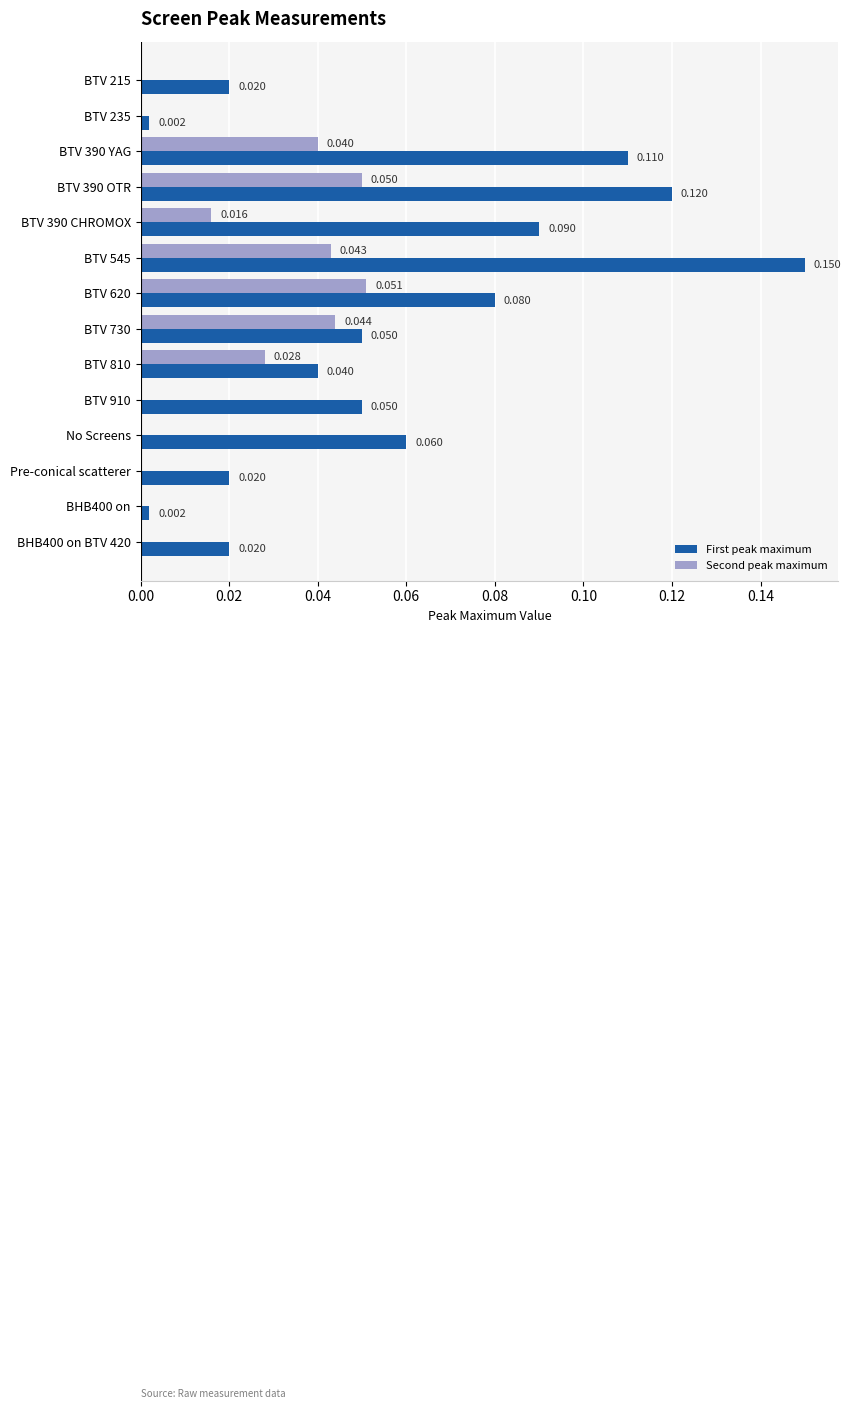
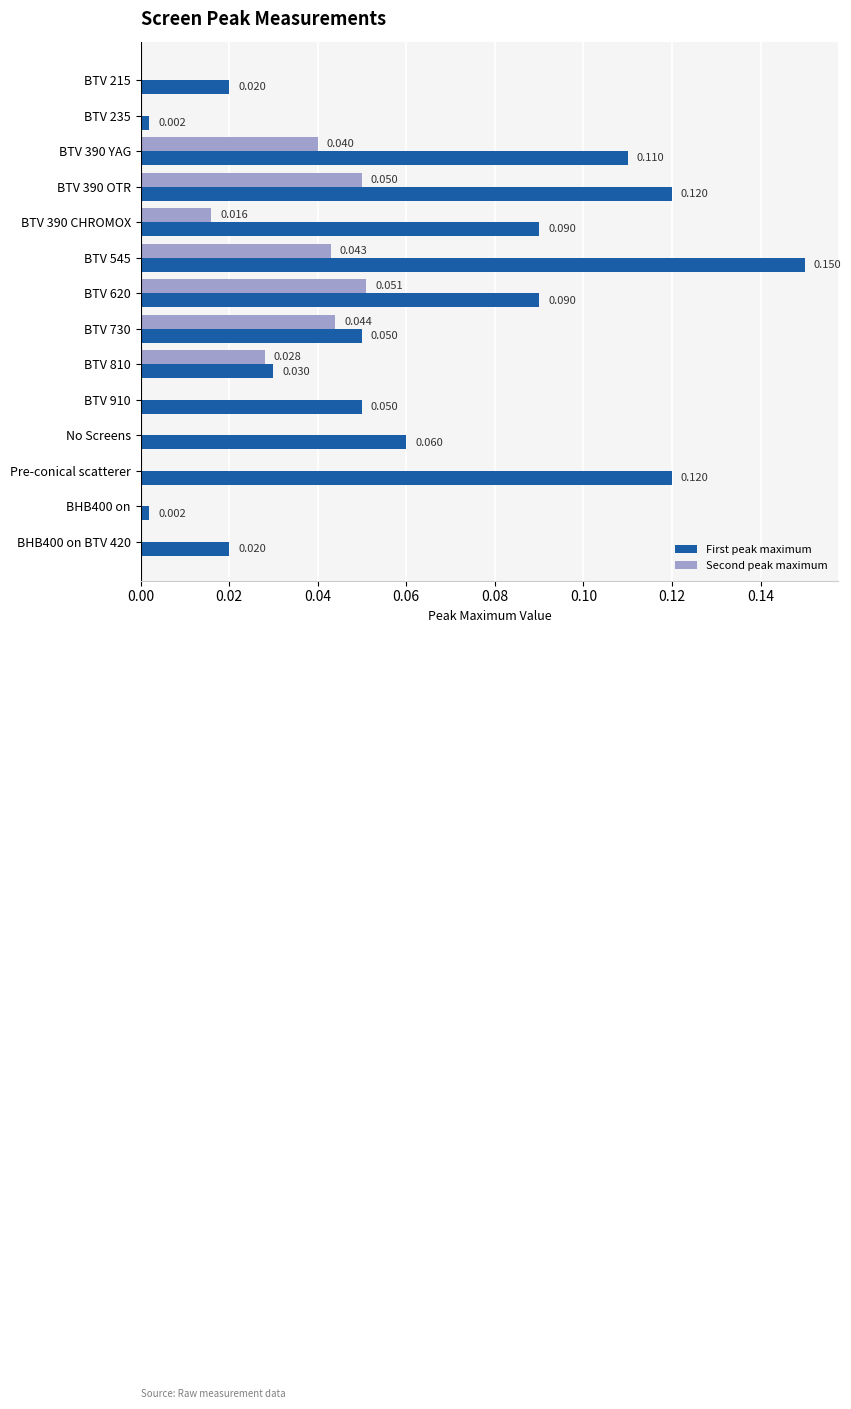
  {
    "First peak maximum": {
      "BTV 215": 0.020,
      "BTV 235": 0.002,
      "BTV 390 YAG": 0.110,
      "BTV 390 OTR": 0.120,
      "BTV 390 CHROMOX": 0.090,
      "BTV 545": 0.150,
-     "BTV 620": 0.080,
+     "BTV 620": 0.090,
      "BTV 730": 0.050,
-     "BTV 810": 0.040,
+     "BTV 810": 0.030,
      "BTV 910": 0.050,
      "No Screens": 0.060,
-     "Pre-conical scatterer": 0.020,
+     "Pre-conical scatterer": 0.120,
      "BHB400 on": 0.002,
      "BHB400 on BTV 420": 0.020
    },
    "Second peak maximum": {
      "BTV 390 YAG": 0.040,
      "BTV 390 OTR": 0.050,
      "BTV 390 CHROMOX": 0.016,
      "BTV 545": 0.043,
      "BTV 620": 0.051,
      "BTV 730": 0.044,
      "BTV 810": 0.028
    }
  }
